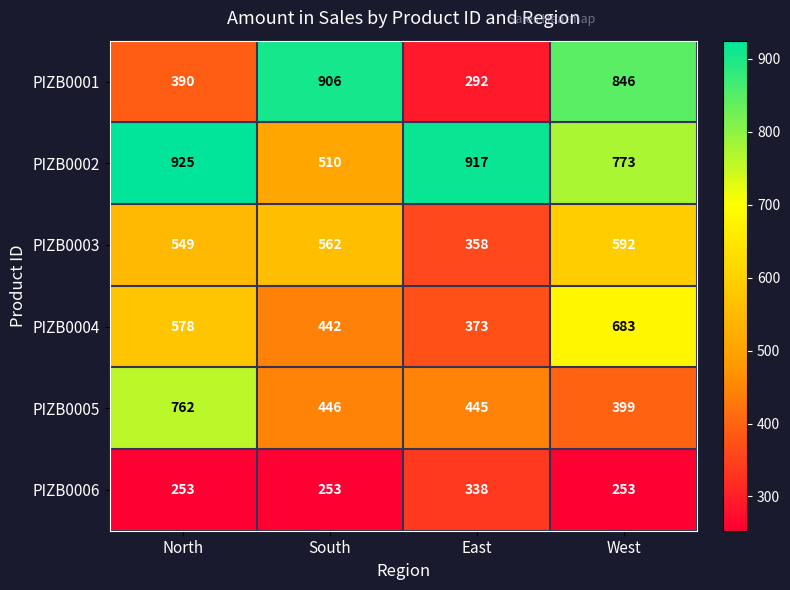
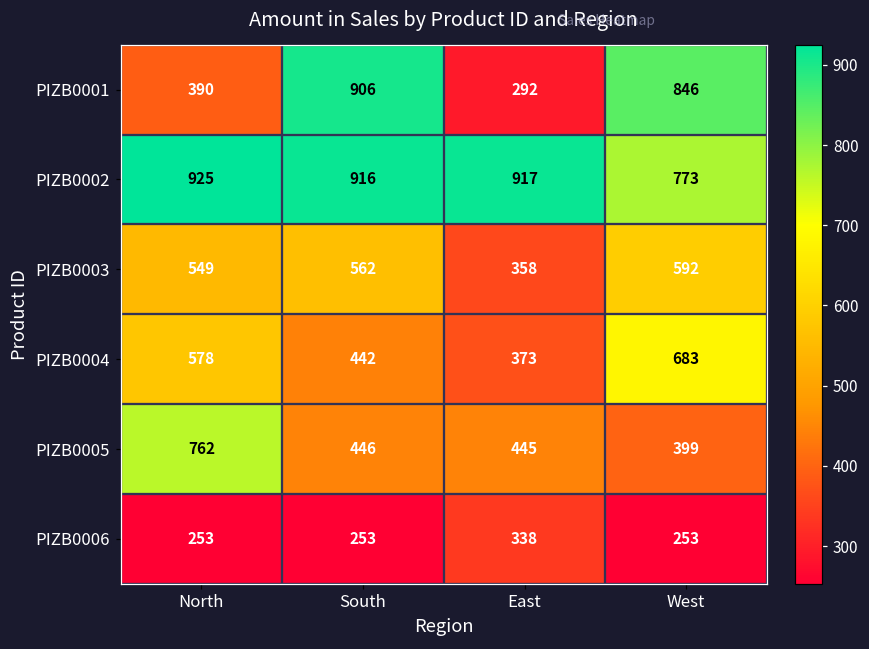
  {
    "PIZB0001": {
      "North": 390,
      "South": 906,
      "East": 292,
      "West": 846
    },
    "PIZB0002": {
      "North": 925,
-     "South": 510,
+     "South": 916,
      "East": 917,
      "West": 773
    },
    "PIZB0003": {
      "North": 549,
      "South": 562,
      "East": 358,
      "West": 592
    },
    "PIZB0004": {
      "North": 578,
      "South": 442,
      "East": 373,
      "West": 683
    },
    "PIZB0005": {
      "North": 762,
      "South": 446,
      "East": 445,
      "West": 399
    },
    "PIZB0006": {
      "North": 253,
      "South": 253,
      "East": 338,
      "West": 253
    }
  }
